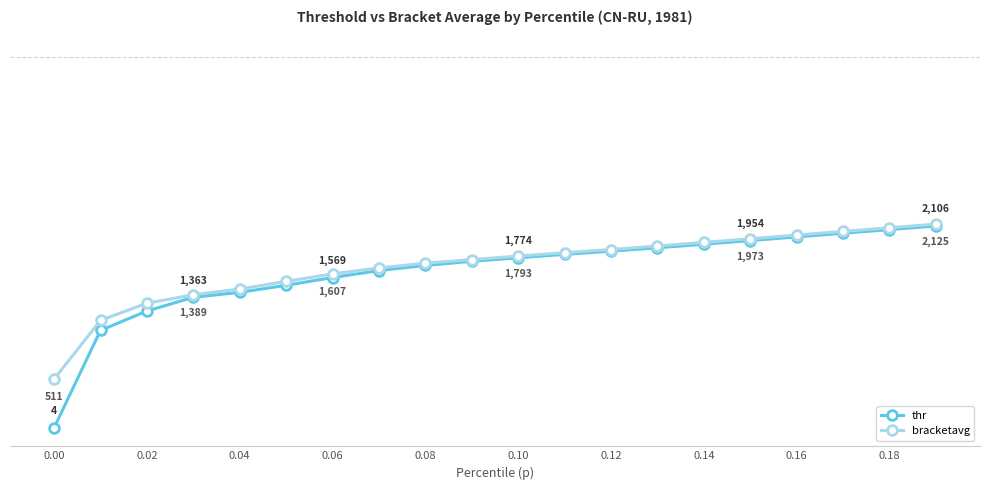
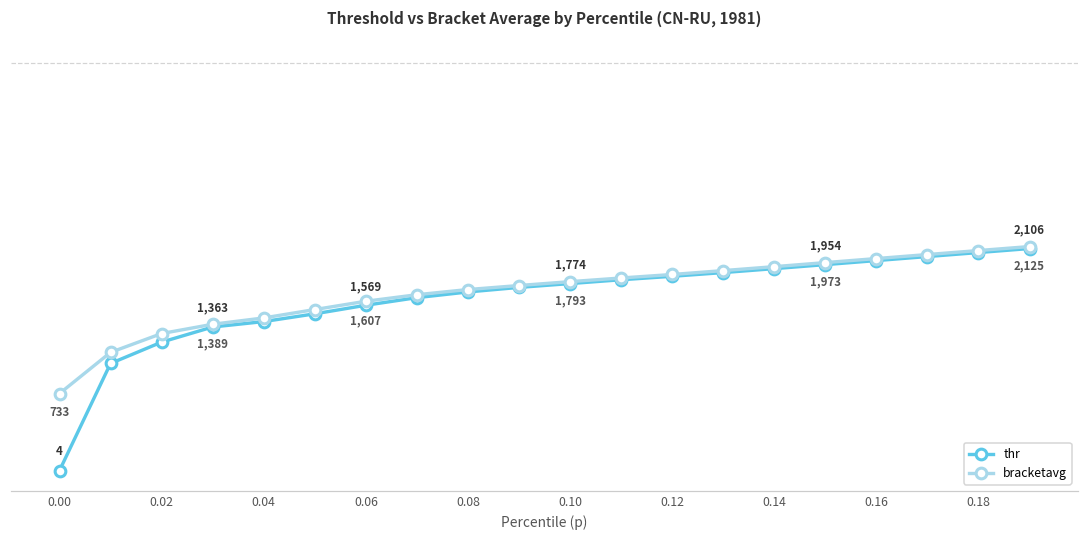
  {
    "thr": {
      "0.00": "4",
      "0.06": "1,569"
    },
    "bracketavg": {
-     "0.00": "511",
+     "0.00": "733",
      "0.06": "1,607"
    }
  }
